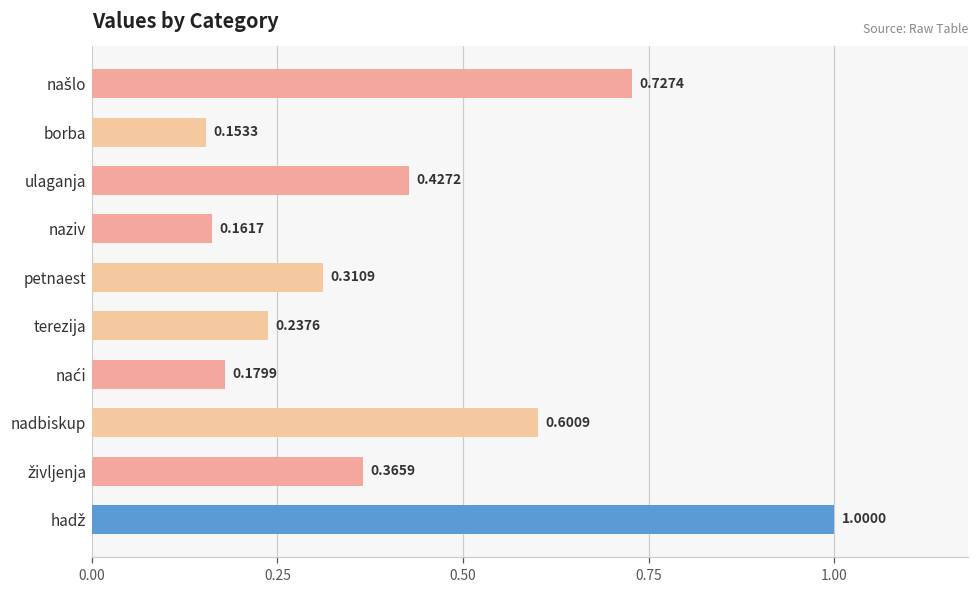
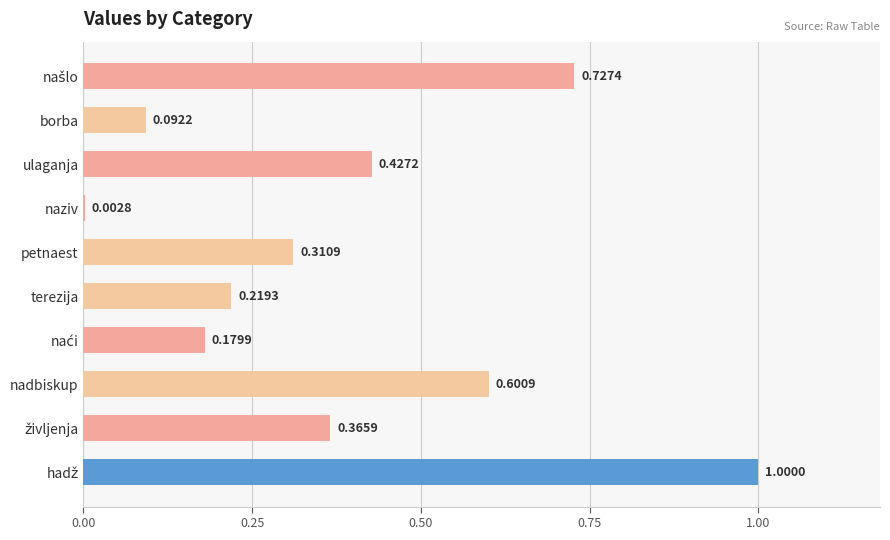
  {
    "našlo": 0.7274,
-   "borba": 0.1533,
+   "borba": 0.0922,
    "ulaganja": 0.4272,
-   "naziv": 0.1617,
+   "naziv": 0.0028,
    "petnaest": 0.3109,
-   "terezija": 0.2376,
+   "terezija": 0.2193,
    "naći": 0.1799,
    "nadbiskup": 0.6009,
    "življenja": 0.3659,
    "hadž": 1.0000
  }
